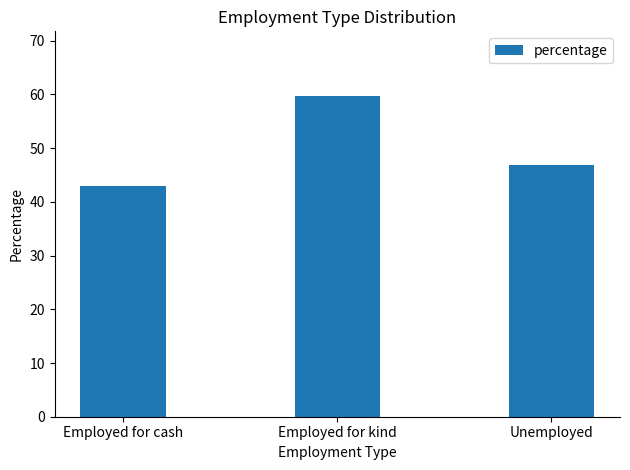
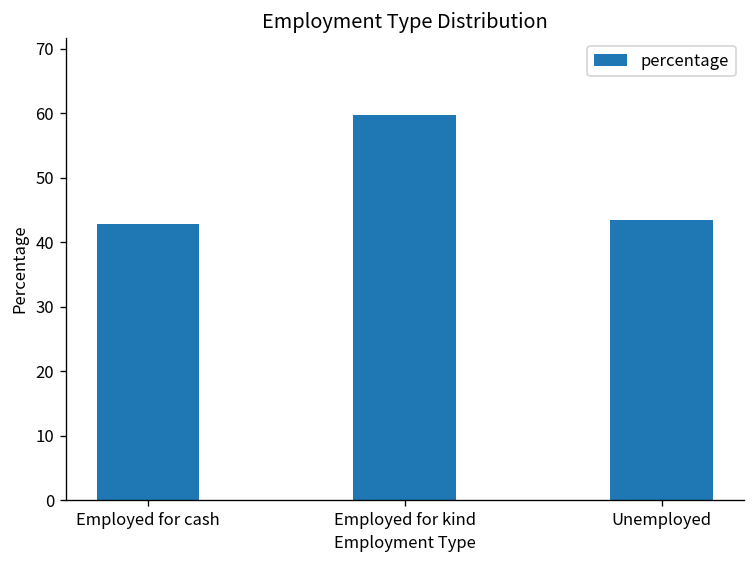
  {
    "Employed for cash": 43,
    "Employed for kind": 60,
-   "Unemployed": 47
+   "Unemployed": 43
  }
